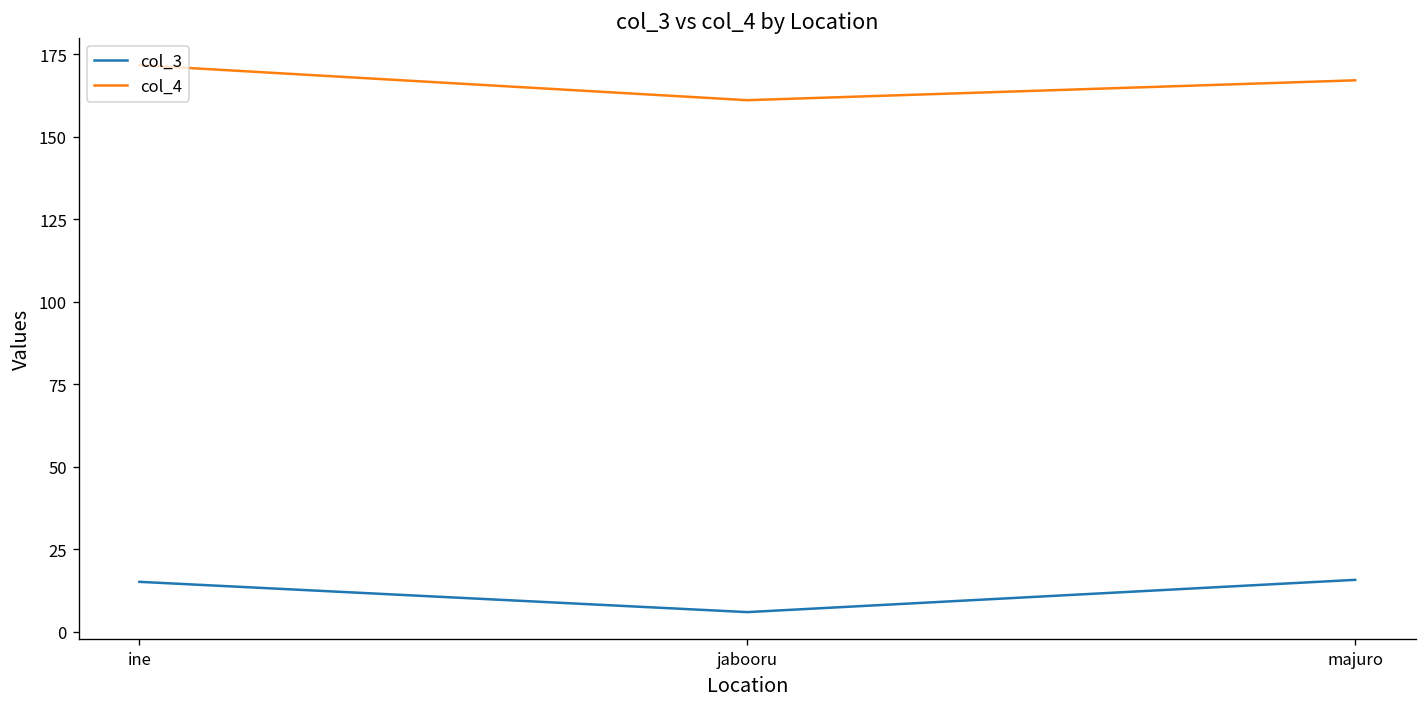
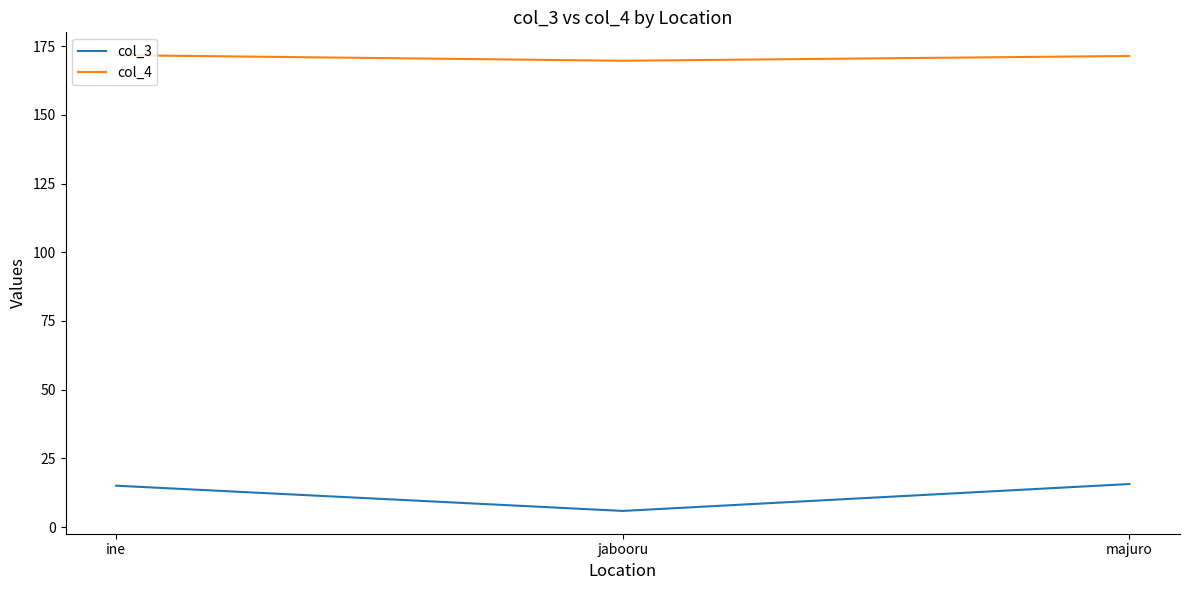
  {
    "col_3": {
      "ine": 15,
      "jabooru": 6,
      "majuro": 16
    },
    "col_4": {
-     "jabooru": 161,
-     "majuro": 167
+     "jabooru": 170,
+     "majuro": 171
    }
  }
